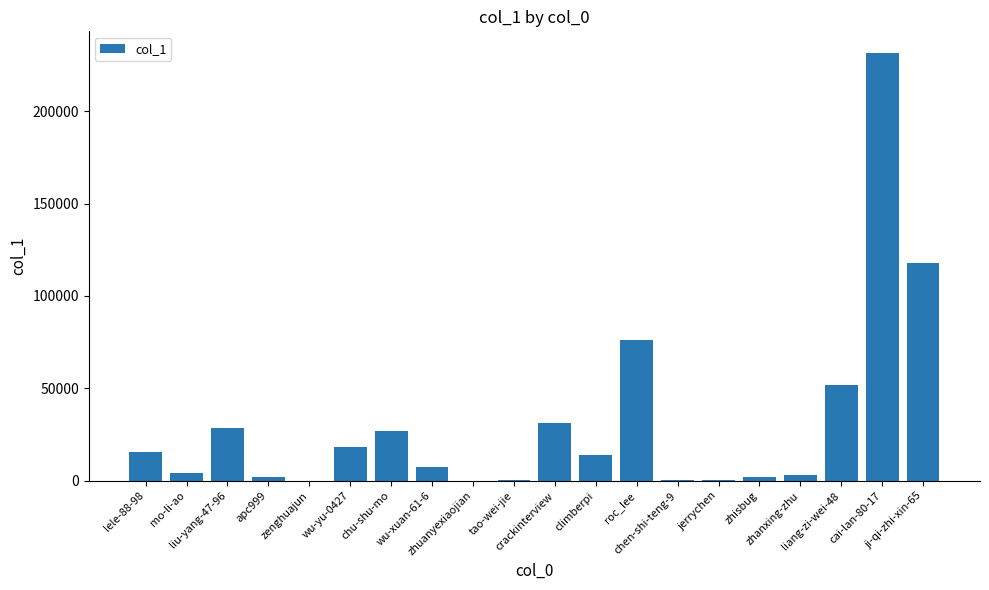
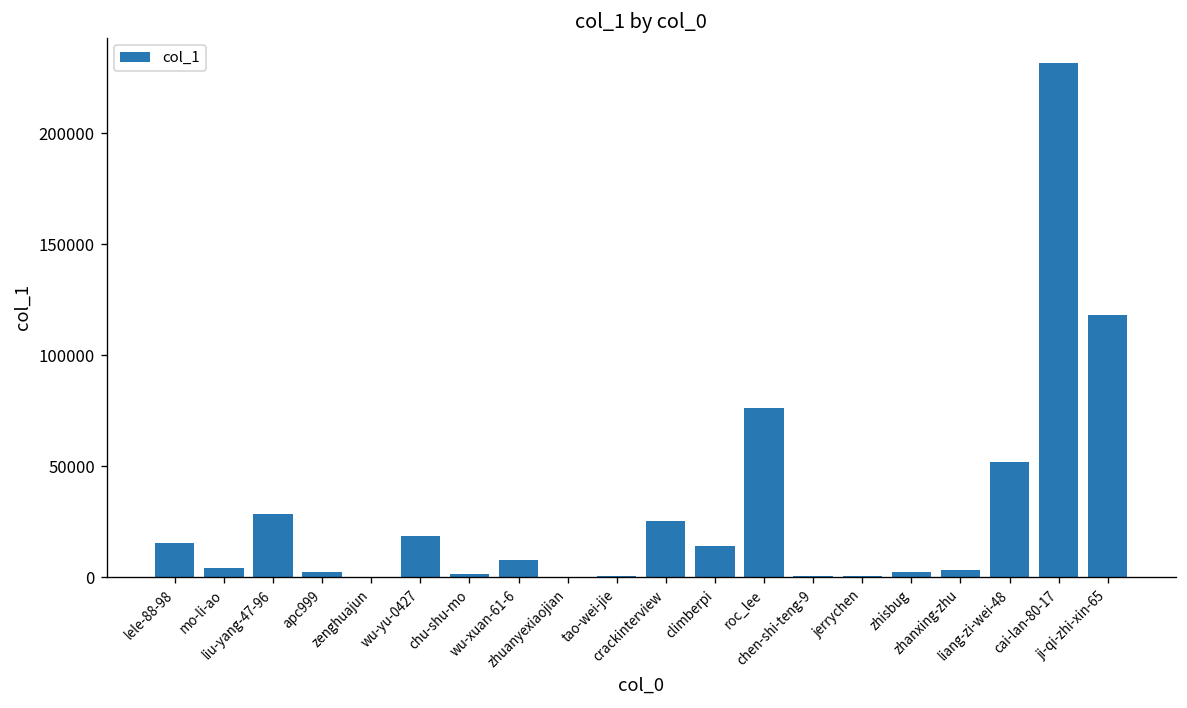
  {
    "lele-88-98": 15000,
    "mo-li-ao": 4000,
    "liu-yang-47-96": 28000,
    "apc999": 2000,
    "wu-yu-0427": 18000,
-   "chu-shu-mo": 27000,
+   "chu-shu-mo": 1000,
    "wu-xuan-61-6": 8000,
-   "crackinterview": 31000,
+   "crackinterview": 25000,
    "climberpi": 14000,
    "roc_lee": 76000,
    "zhisbug": 2000,
    "zhanxing-zhu": 3000,
    "liang-zi-wei-48": 52000,
    "cai-lan-80-17": 232000,
    "ji-qi-zhi-xin-65": 118000
  }
